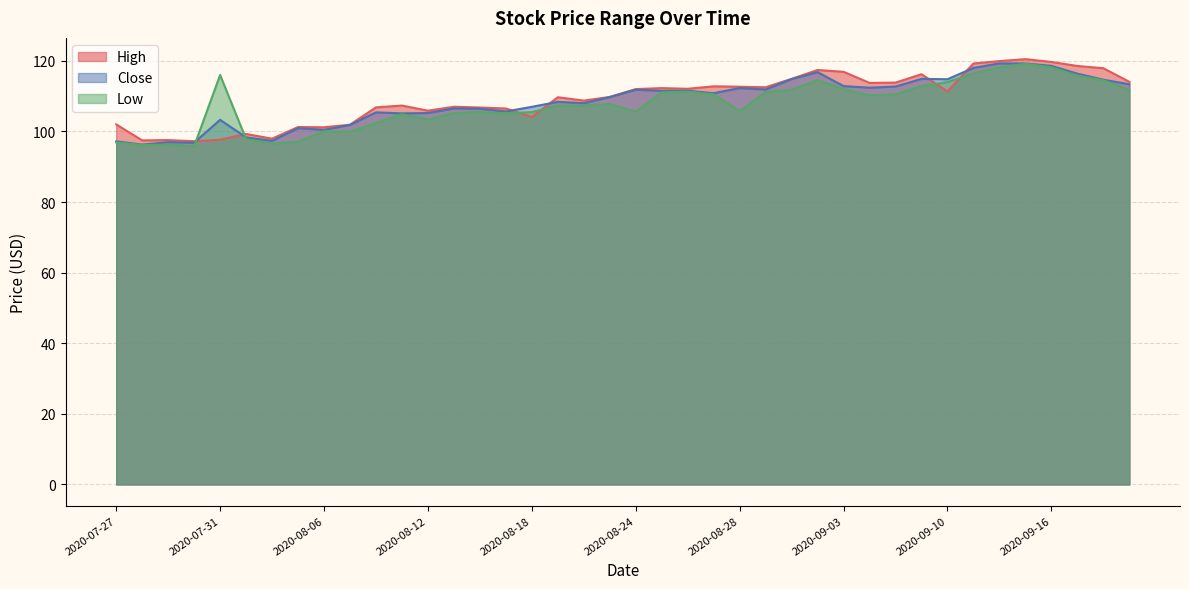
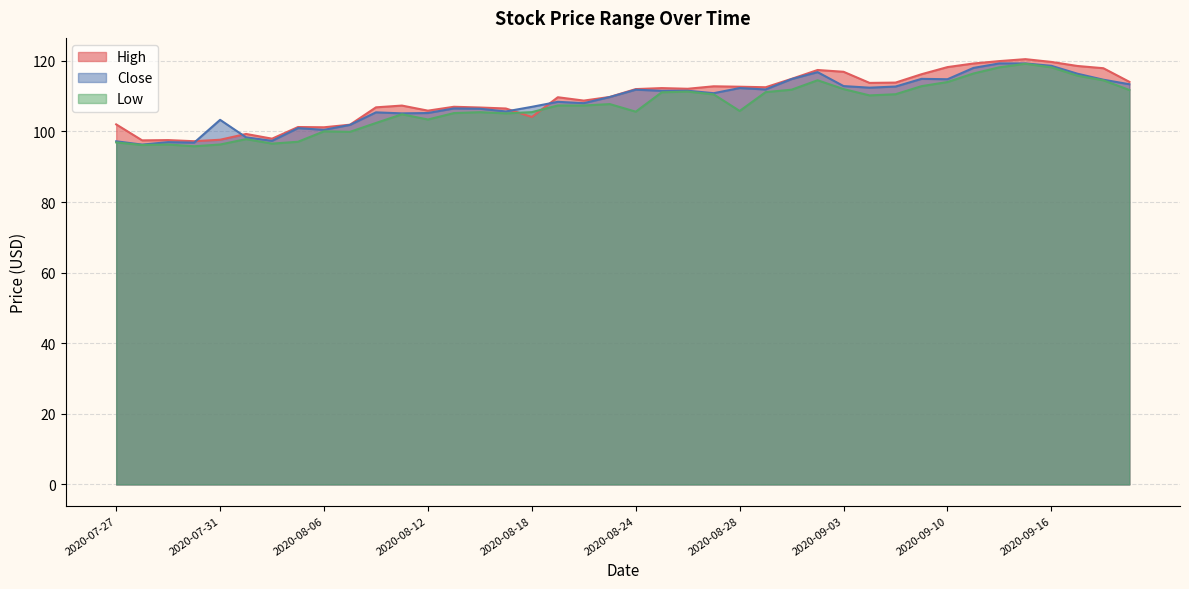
  {
    "High": {
      "2020-07-27": 102,
      "2020-07-31": 98,
      "2020-08-06": 101,
      "2020-08-18": 104,
      "2020-09-03": 117,
-     "2020-09-10": 111,
+     "2020-09-10": 118,
      "2020-09-16": 120
    },
    "Close": {
      "2020-07-31": 103,
      "2020-08-18": 107,
      "2020-09-03": 113,
      "2020-09-10": 115
    },
    "Low": {
-     "2020-07-31": 116,
+     "2020-07-31": 96,
      "2020-08-12": 103,
      "2020-08-18": 105,
      "2020-08-24": 106,
      "2020-08-28": 106,
      "2020-09-03": 112,
      "2020-09-10": 114
    }
  }
